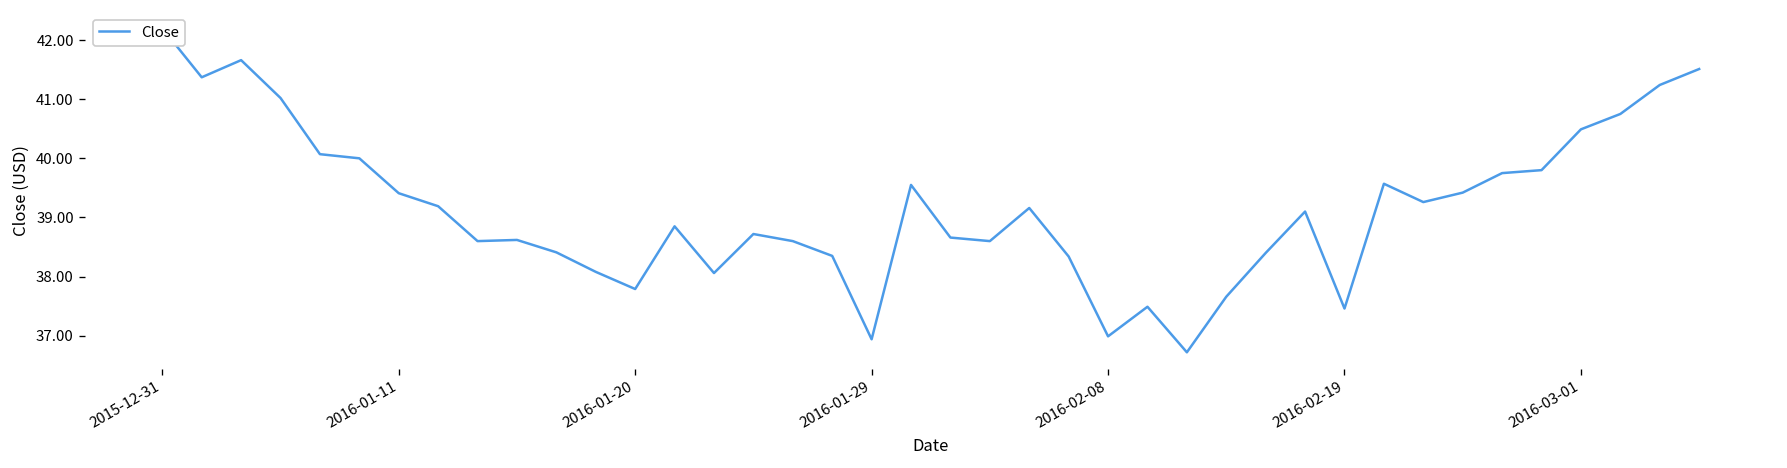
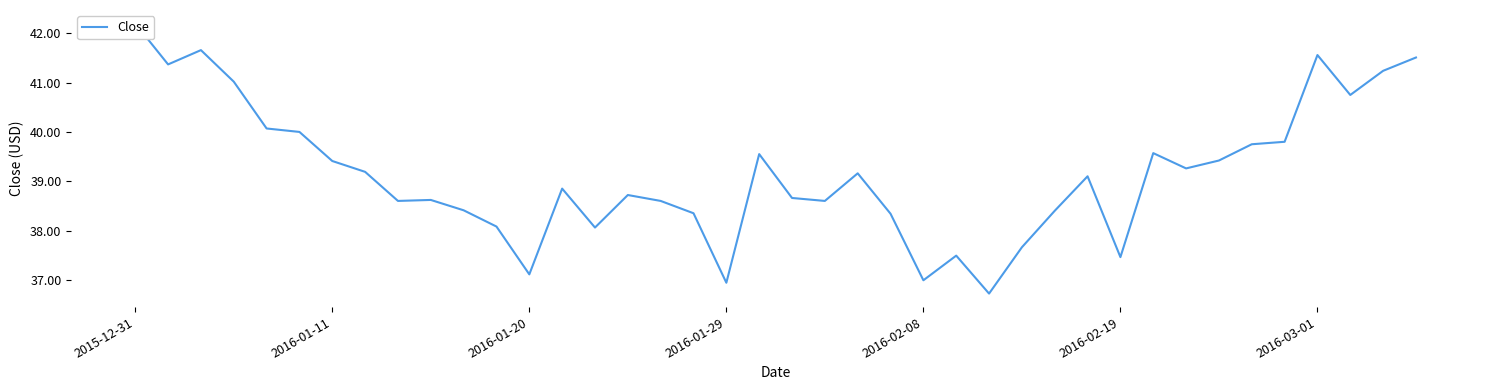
  {
    "2016-01-11": 39.4,
-   "2016-01-20": 37.8,
+   "2016-01-20": 37.1,
    "2016-01-29": 36.9,
    "2016-02-08": 37.0,
    "2016-02-19": 37.5,
-   "2016-03-01": 40.5
+   "2016-03-01": 41.6
  }
